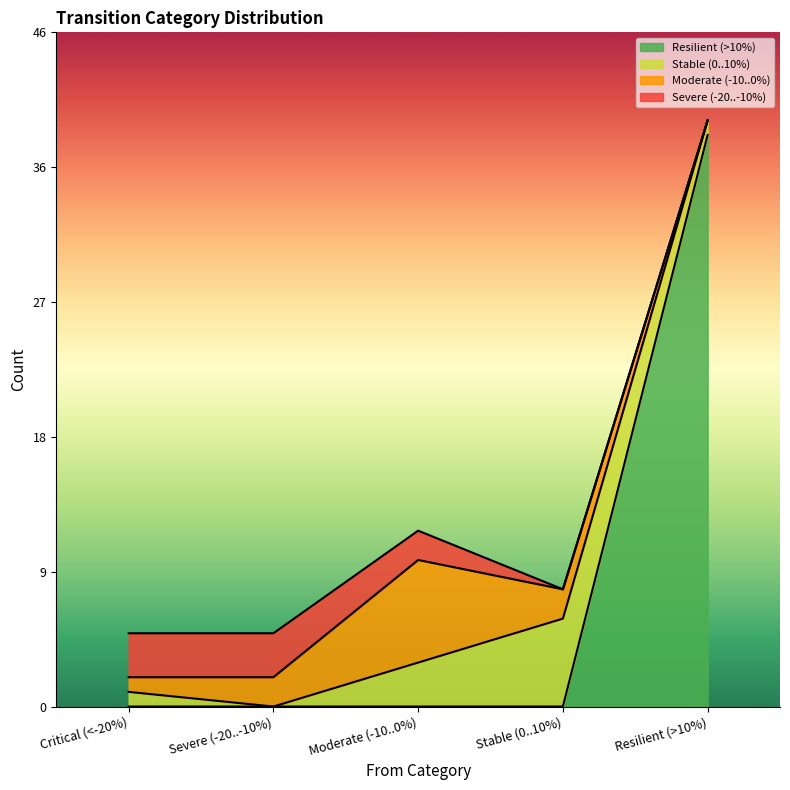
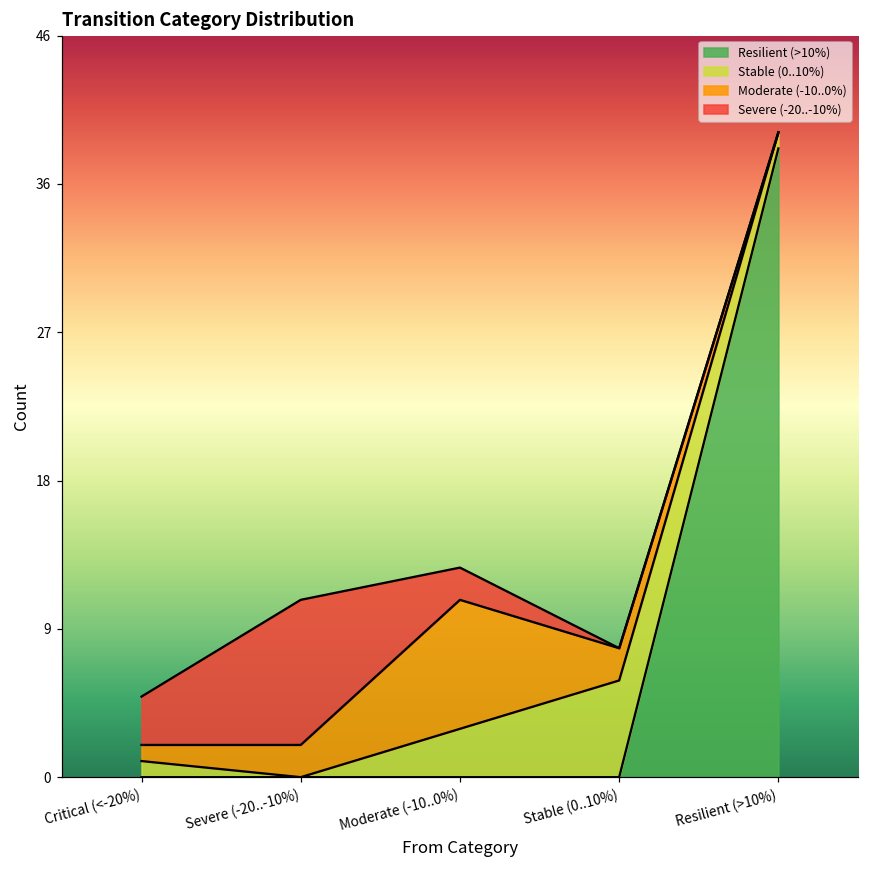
  {
    "Resilient (>10%)": {
      "Critical (<-20%)": 0,
      "Moderate (-10..0%)": 0,
      "Stable (0..10%)": 0,
      "Resilient (>10%)": 39
    },
    "Stable (0..10%)": {
      "Critical (<-20%)": 1,
      "Moderate (-10..0%)": 3,
      "Stable (0..10%)": 6
    },
    "Moderate (-10..0%)": {
      "Critical (<-20%)": 1,
      "Severe (-20..-10%)": 2,
-     "Moderate (-10..0%)": 7
+     "Moderate (-10..0%)": 8
    },
    "Severe (-20..-10%)": {
      "Critical (<-20%)": 3,
-     "Severe (-20..-10%)": 3,
+     "Severe (-20..-10%)": 9,
      "Moderate (-10..0%)": 2
    }
  }
